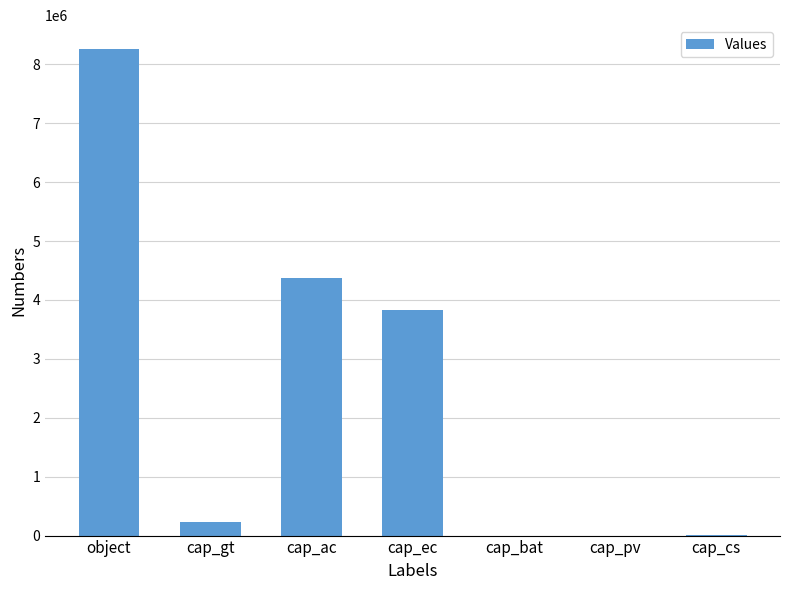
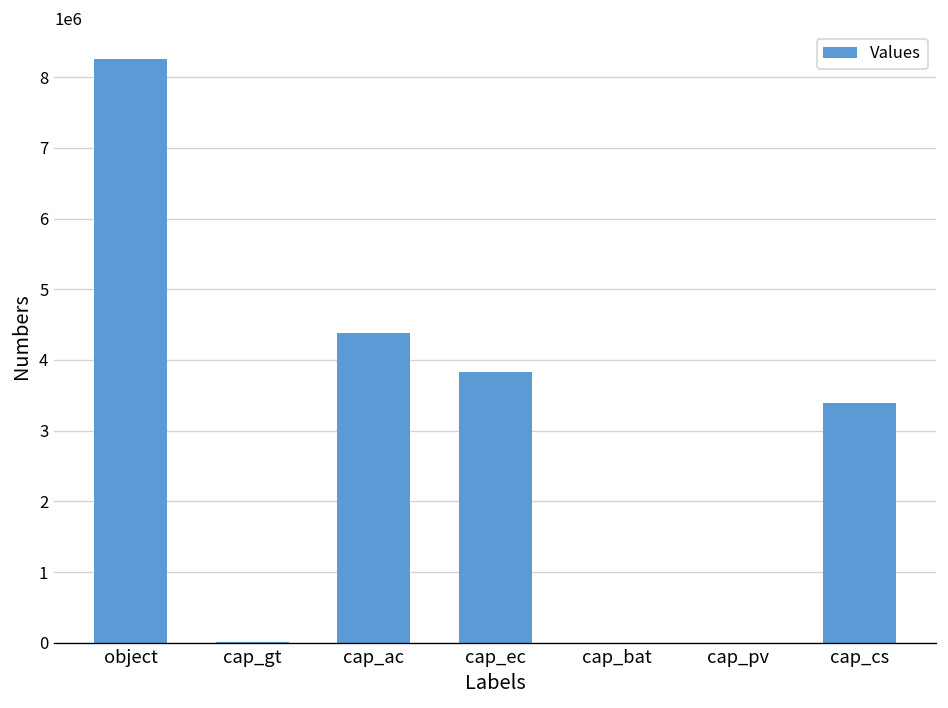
  {
    "object": 8300000,
-   "cap_gt": 200000,
+   "cap_gt": 0,
    "cap_ac": 4400000,
    "cap_ec": 3800000,
-   "cap_cs": 0
+   "cap_cs": 3400000
  }
